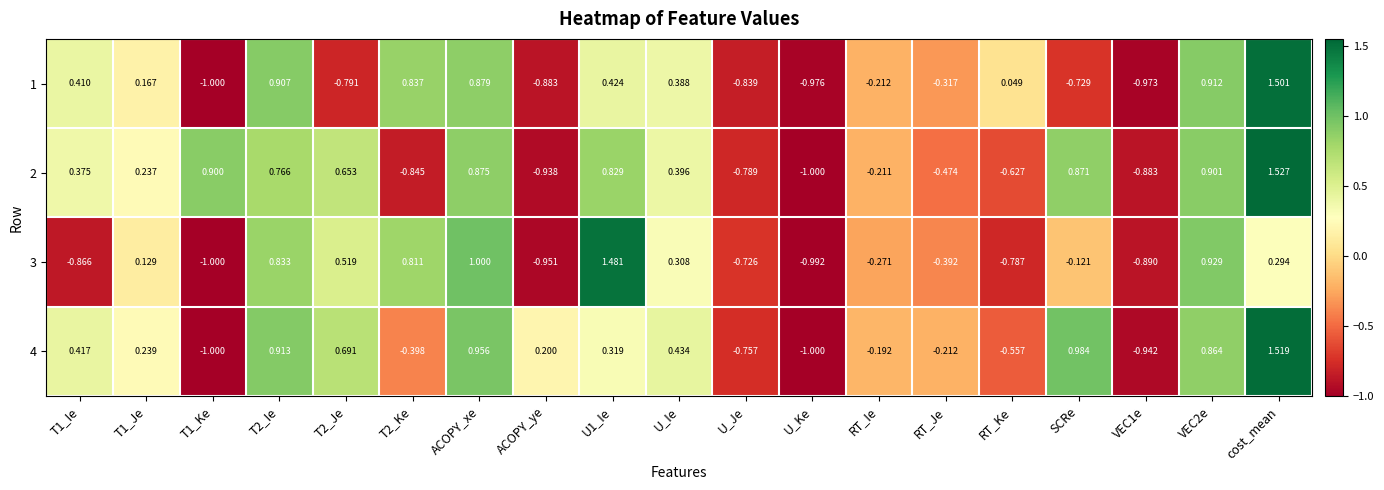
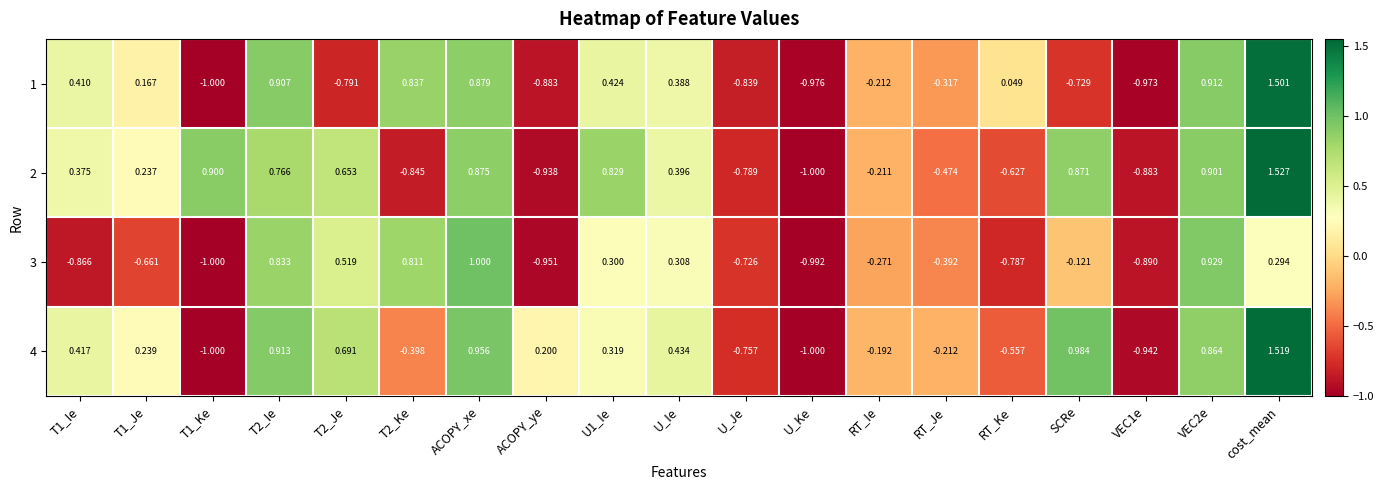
  {
    "1": {
      "T1_Ie": 0.410,
      "T1_Je": 0.167,
      "T1_Ke": -1.000,
      "T2_Ie": 0.907,
      "T2_Je": -0.791,
      "T2_Ke": 0.837,
      "ACOPY_xe": 0.879,
      "ACOPY_ye": -0.883,
      "U1_Ie": 0.424,
      "U_Ie": 0.388,
      "U_Je": -0.839,
      "U_Ke": -0.976,
      "RT_Ie": -0.212,
      "RT_Je": -0.317,
      "RT_Ke": 0.049,
      "SCRe": -0.729,
      "VEC1e": -0.973,
      "VEC2e": 0.912,
      "cost_mean": 1.501
    },
    "2": {
      "T1_Ie": 0.375,
      "T1_Je": 0.237,
      "T1_Ke": 0.900,
      "T2_Ie": 0.766,
      "T2_Je": 0.653,
      "T2_Ke": -0.845,
      "ACOPY_xe": 0.875,
      "ACOPY_ye": -0.938,
      "U1_Ie": 0.829,
      "U_Ie": 0.396,
      "U_Je": -0.789,
      "U_Ke": -1.000,
      "RT_Ie": -0.211,
      "RT_Je": -0.474,
      "RT_Ke": -0.627,
      "SCRe": 0.871,
      "VEC1e": -0.883,
      "VEC2e": 0.901,
      "cost_mean": 1.527
    },
    "3": {
      "T1_Ie": -0.866,
-     "T1_Je": 0.129,
+     "T1_Je": -0.661,
      "T1_Ke": -1.000,
      "T2_Ie": 0.833,
      "T2_Je": 0.519,
      "T2_Ke": 0.811,
      "ACOPY_xe": 1.000,
      "ACOPY_ye": -0.951,
-     "U1_Ie": 1.481,
+     "U1_Ie": 0.300,
      "U_Ie": 0.308,
      "U_Je": -0.726,
      "U_Ke": -0.992,
      "RT_Ie": -0.271,
      "RT_Je": -0.392,
      "RT_Ke": -0.787,
      "SCRe": -0.121,
      "VEC1e": -0.890,
      "VEC2e": 0.929,
      "cost_mean": 0.294
    },
    "4": {
      "T1_Ie": 0.417,
      "T1_Je": 0.239,
      "T1_Ke": -1.000,
      "T2_Ie": 0.913,
      "T2_Je": 0.691,
      "T2_Ke": -0.398,
      "ACOPY_xe": 0.956,
      "ACOPY_ye": 0.200,
      "U1_Ie": 0.319,
      "U_Ie": 0.434,
      "U_Je": -0.757,
      "U_Ke": -1.000,
      "RT_Ie": -0.192,
      "RT_Je": -0.212,
      "RT_Ke": -0.557,
      "SCRe": 0.984,
      "VEC1e": -0.942,
      "VEC2e": 0.864,
      "cost_mean": 1.519
    }
  }
